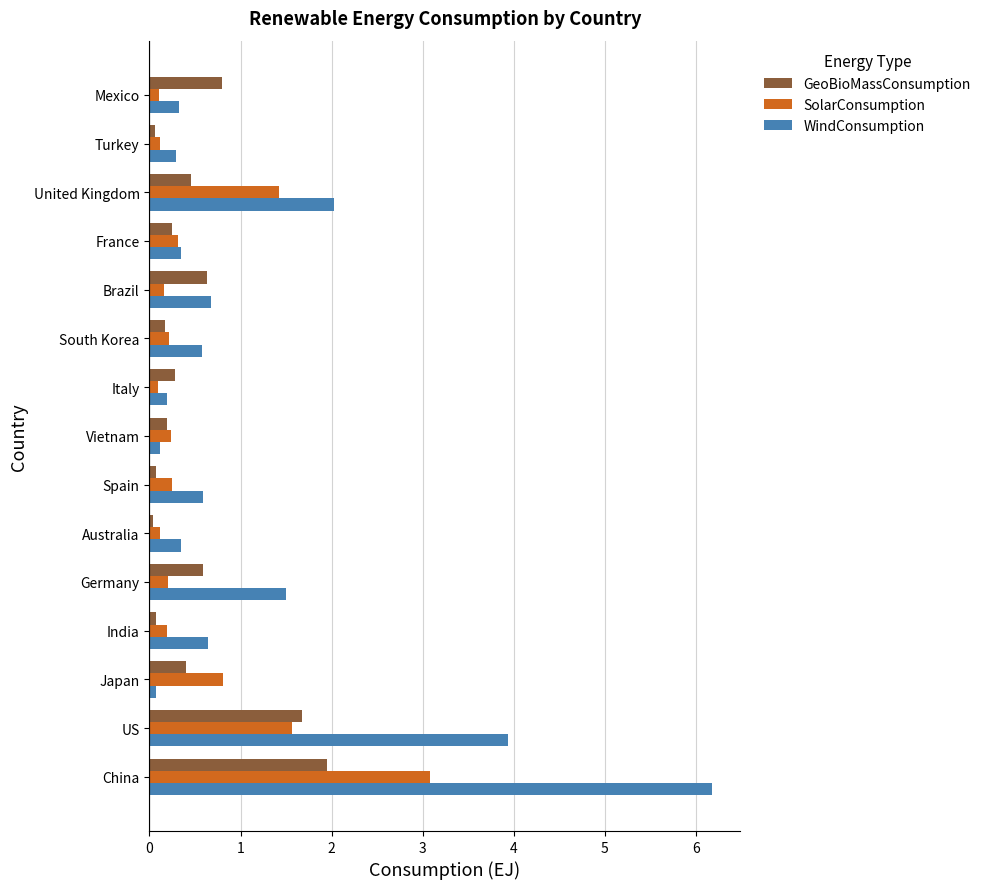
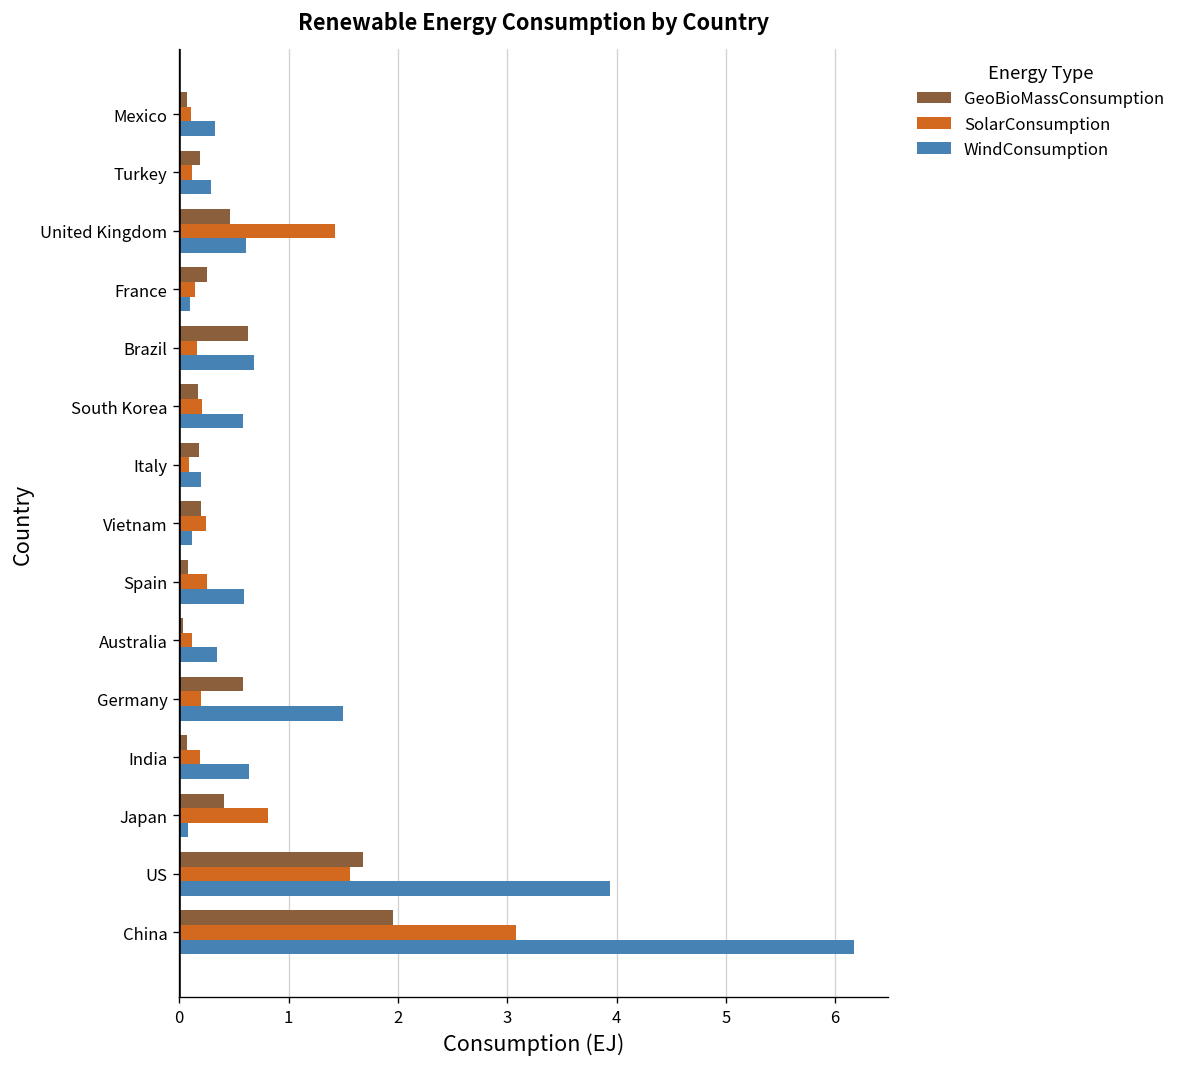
  {
    "GeoBioMassConsumption": {
-     "Mexico": 0.8,
-     "Turkey": 0.1,
+     "Mexico": 0.1,
+     "Turkey": 0.2,
      "United Kingdom": 0.5,
      "France": 0.3,
      "Brazil": 0.6,
      "South Korea": 0.2,
-     "Italy": 0.3,
+     "Italy": 0.2,
      "Vietnam": 0.2,
      "Spain": 0.1,
      "Australia": 0.0,
      "Germany": 0.6,
      "India": 0.1,
      "Japan": 0.4,
      "US": 1.7,
      "China": 2.0
    },
    "SolarConsumption": {
      "Mexico": 0.1,
      "Turkey": 0.1,
      "United Kingdom": 1.4,
-     "France": 0.3,
+     "France": 0.1,
      "Brazil": 0.2,
      "South Korea": 0.2,
      "Italy": 0.1,
      "Vietnam": 0.2,
      "Spain": 0.3,
      "Australia": 0.1,
      "Germany": 0.2,
      "India": 0.2,
      "Japan": 0.8,
      "US": 1.6,
      "China": 3.1
    },
    "WindConsumption": {
      "Mexico": 0.3,
      "Turkey": 0.3,
-     "United Kingdom": 2.0,
-     "France": 0.3,
+     "United Kingdom": 0.6,
+     "France": 0.1,
      "Brazil": 0.7,
      "South Korea": 0.6,
      "Italy": 0.2,
      "Vietnam": 0.1,
      "Spain": 0.6,
      "Australia": 0.3,
      "Germany": 1.5,
      "India": 0.6,
      "Japan": 0.1,
      "US": 3.9,
      "China": 6.2
    }
  }
